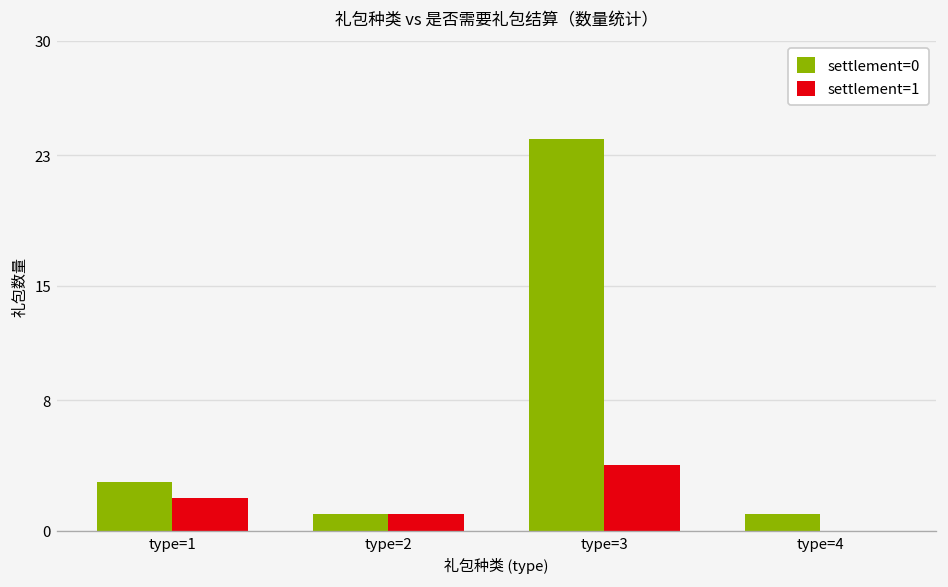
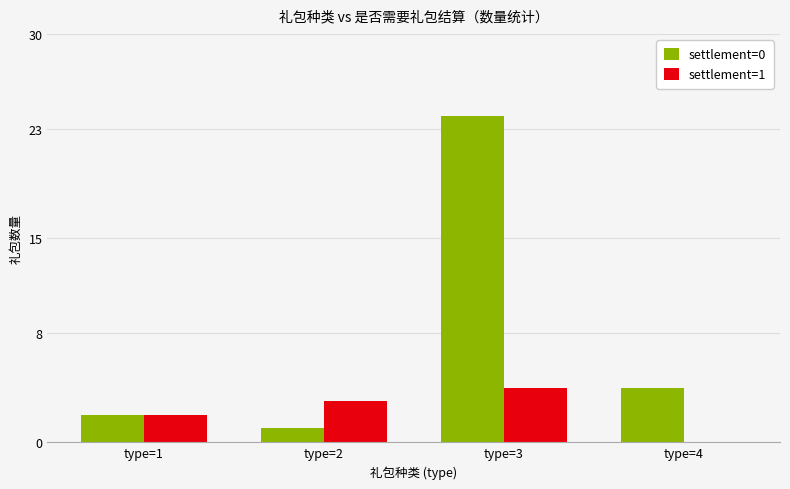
  {
    "settlement=0": {
-     "type=1": 3,
+     "type=1": 2,
      "type=2": 1,
      "type=3": 24,
-     "type=4": 1
+     "type=4": 4
    },
    "settlement=1": {
      "type=1": 2,
-     "type=2": 1,
+     "type=2": 3,
      "type=3": 4,
      "type=4": 0
    }
  }
